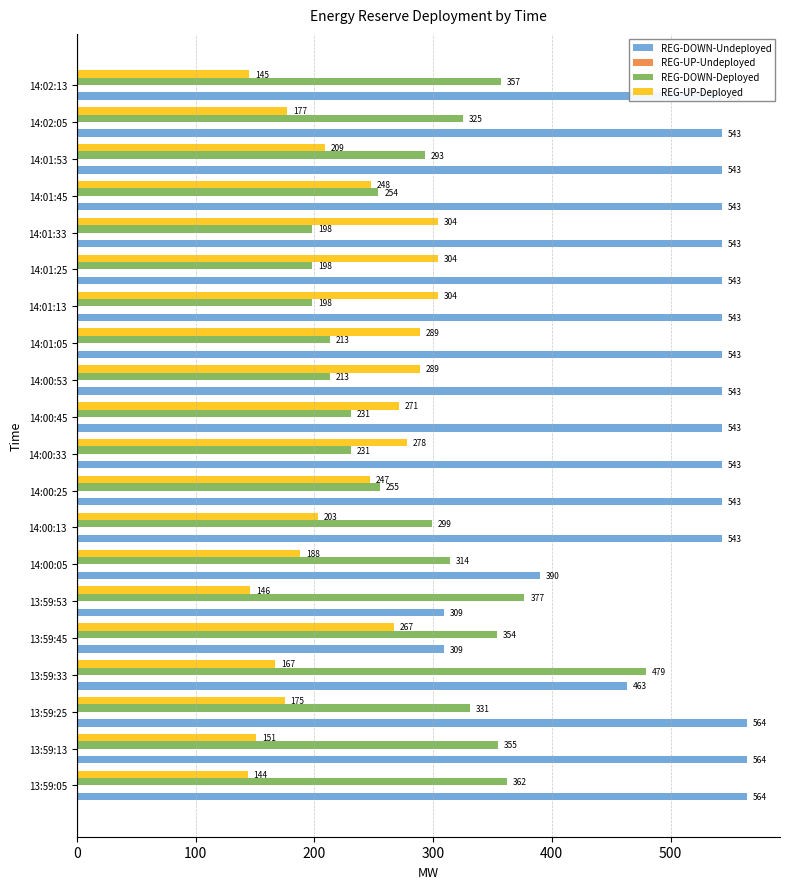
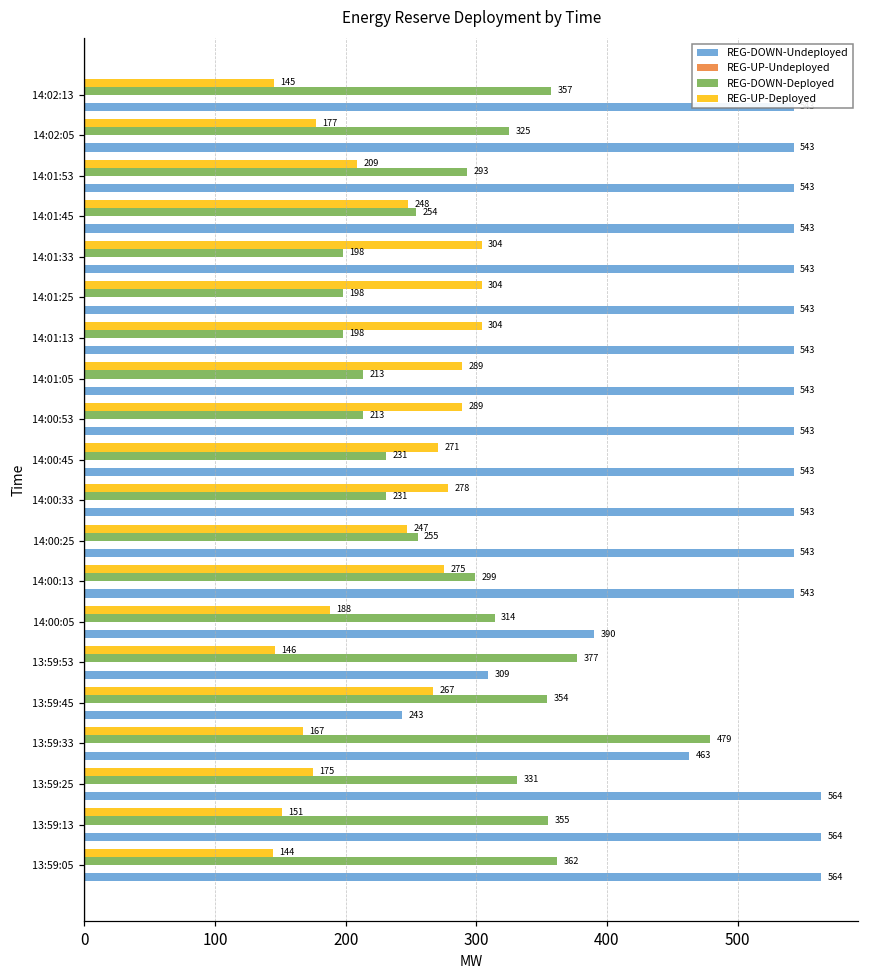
  {
    "REG-DOWN-Undeployed": {
      "14:02:05": 543,
      "14:01:53": 543,
      "14:01:45": 543,
      "14:01:33": 543,
      "14:01:25": 543,
      "14:01:13": 543,
      "14:01:05": 543,
      "14:00:53": 543,
      "14:00:45": 543,
      "14:00:33": 543,
      "14:00:25": 543,
      "14:00:13": 543,
      "14:00:05": 390,
      "13:59:53": 309,
-     "13:59:45": 309,
+     "13:59:45": 243,
      "13:59:33": 463,
      "13:59:25": 564,
      "13:59:13": 564,
      "13:59:05": 564
    },
    "REG-UP-Undeployed": {
      "14:02:13": 0,
      "14:02:05": 0,
      "14:01:53": 0,
      "14:01:45": 0,
      "14:01:33": 0,
      "14:01:25": 0,
      "14:01:13": 0,
      "14:01:05": 0,
      "14:00:53": 0,
      "14:00:45": 0,
      "14:00:33": 0,
      "14:00:25": 0,
      "14:00:13": 0,
      "14:00:05": 0,
      "13:59:53": 0,
      "13:59:45": 0,
      "13:59:33": 0,
      "13:59:25": 0,
      "13:59:13": 0,
      "13:59:05": 0
    },
    "REG-DOWN-Deployed": {
      "14:02:13": 357,
      "14:02:05": 325,
      "14:01:53": 293,
      "14:01:45": 254,
      "14:01:33": 198,
      "14:01:25": 198,
      "14:01:13": 198,
      "14:01:05": 213,
      "14:00:53": 213,
      "14:00:45": 231,
      "14:00:33": 231,
      "14:00:25": 255,
      "14:00:13": 299,
      "14:00:05": 314,
      "13:59:53": 377,
      "13:59:45": 354,
      "13:59:33": 479,
      "13:59:25": 331,
      "13:59:13": 355,
      "13:59:05": 362
    },
    "REG-UP-Deployed": {
      "14:02:13": 145,
      "14:02:05": 177,
      "14:01:53": 209,
      "14:01:45": 248,
      "14:01:33": 304,
      "14:01:25": 304,
      "14:01:13": 304,
      "14:01:05": 289,
      "14:00:53": 289,
      "14:00:45": 271,
      "14:00:33": 278,
      "14:00:25": 247,
-     "14:00:13": 203,
+     "14:00:13": 275,
      "14:00:05": 188,
      "13:59:53": 146,
      "13:59:45": 267,
      "13:59:33": 167,
      "13:59:25": 175,
      "13:59:13": 151,
      "13:59:05": 144
    }
  }
